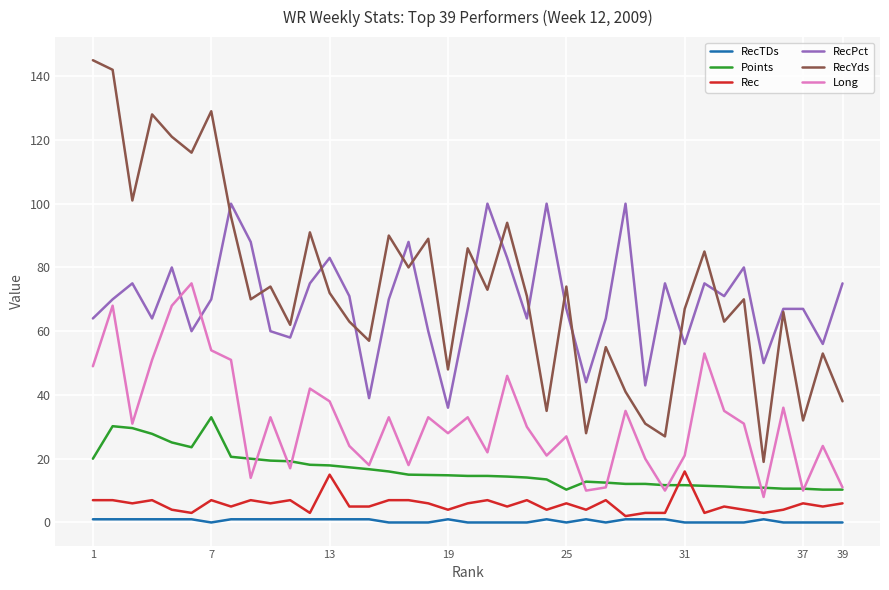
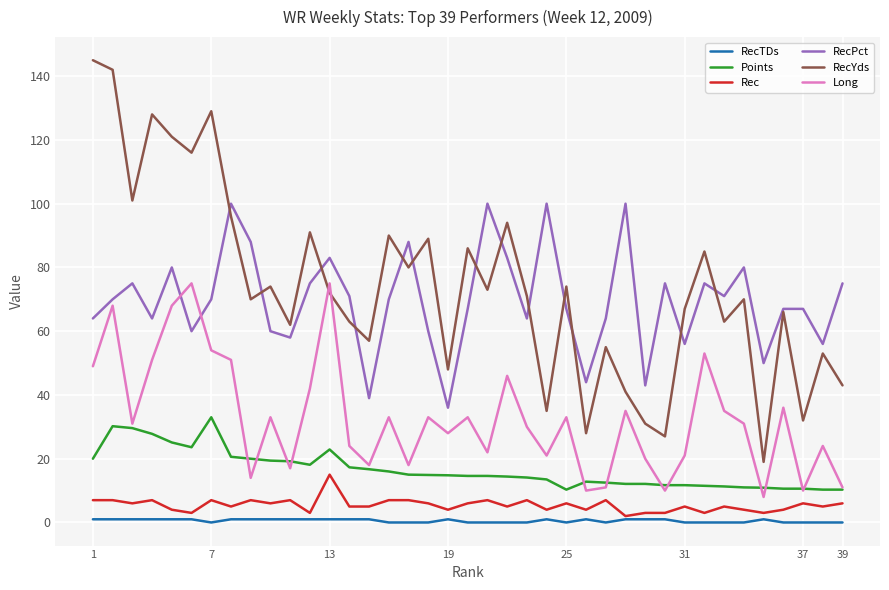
  {
    "RecTDs": {
      "1": 1,
      "7": 0,
      "13": 1,
      "19": 1,
      "25": 0,
      "31": 0,
      "37": 0,
      "39": 0
    },
    "Points": {
      "1": 20,
      "7": 33,
-     "13": 18,
+     "13": 23,
      "19": 15,
      "25": 10,
      "31": 12
    },
    "Rec": {
      "1": 7,
      "7": 7,
      "13": 15,
      "19": 4,
      "25": 6,
-     "31": 16,
+     "31": 5,
      "37": 6,
      "39": 6
    },
    "RecPct": {
      "1": 64,
      "7": 70,
      "13": 83,
      "19": 36,
      "25": 67,
      "31": 56,
      "37": 67,
      "39": 75
    },
    "RecYds": {
      "1": 145,
      "7": 129,
      "13": 72,
      "19": 48,
      "25": 74,
      "31": 67,
      "37": 32,
-     "39": 38
+     "39": 43
    },
    "Long": {
      "1": 49,
      "7": 54,
-     "13": 38,
+     "13": 75,
      "19": 28,
-     "25": 27,
+     "25": 33,
      "31": 21
    }
  }
